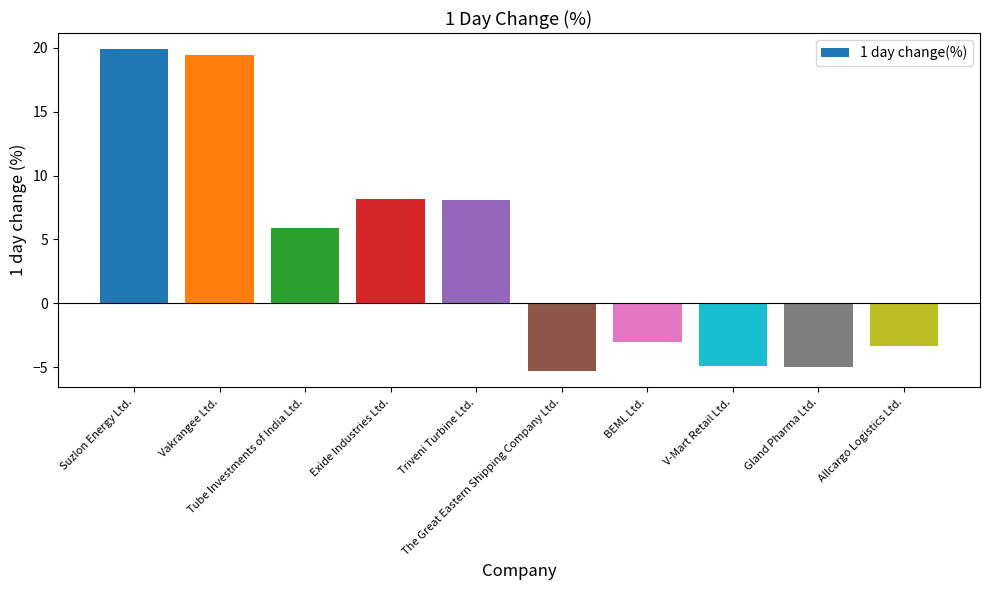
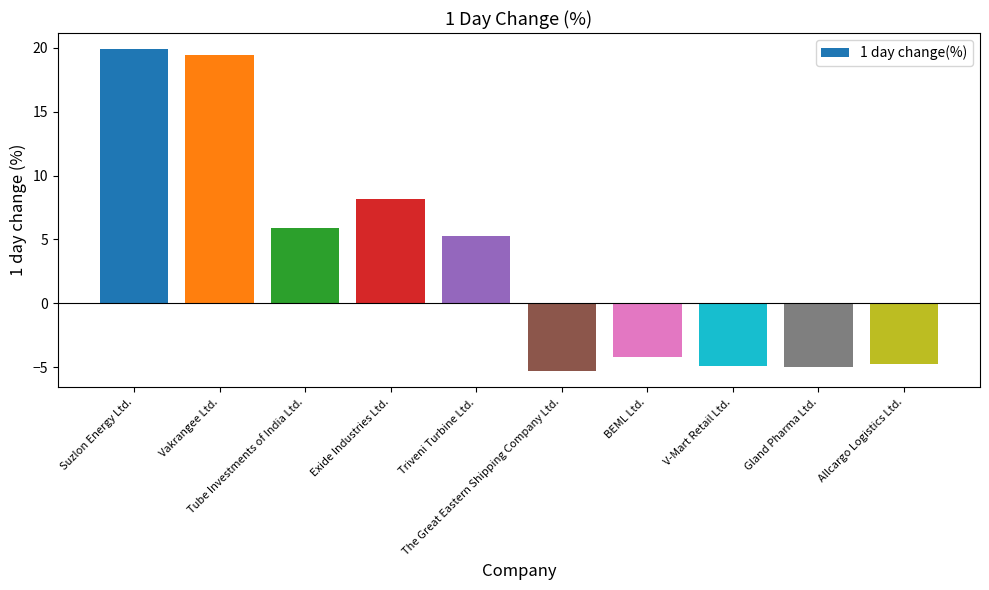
  {
    "Suzlon Energy Ltd.": 19.9,
    "Vakrangee Ltd.": 19.4,
    "Tube Investments of India Ltd.": 5.9,
    "Exide Industries Ltd.": 8.2,
-   "Triveni Turbine Ltd.": 8.1,
+   "Triveni Turbine Ltd.": 5.3,
    "The Great Eastern Shipping Company Ltd.": -5.3,
-   "BEML Ltd.": -3.0,
+   "BEML Ltd.": -4.2,
    "V-Mart Retail Ltd.": -4.9,
    "Gland Pharma Ltd.": -5.0,
-   "Allcargo Logistics Ltd.": -3.3
+   "Allcargo Logistics Ltd.": -4.8
  }
